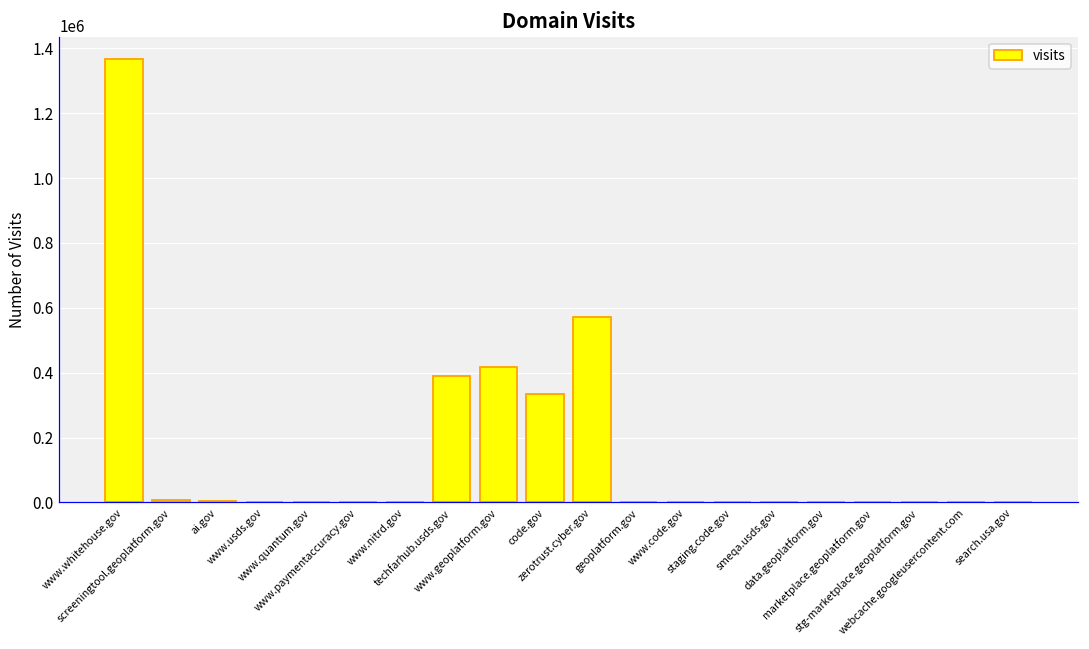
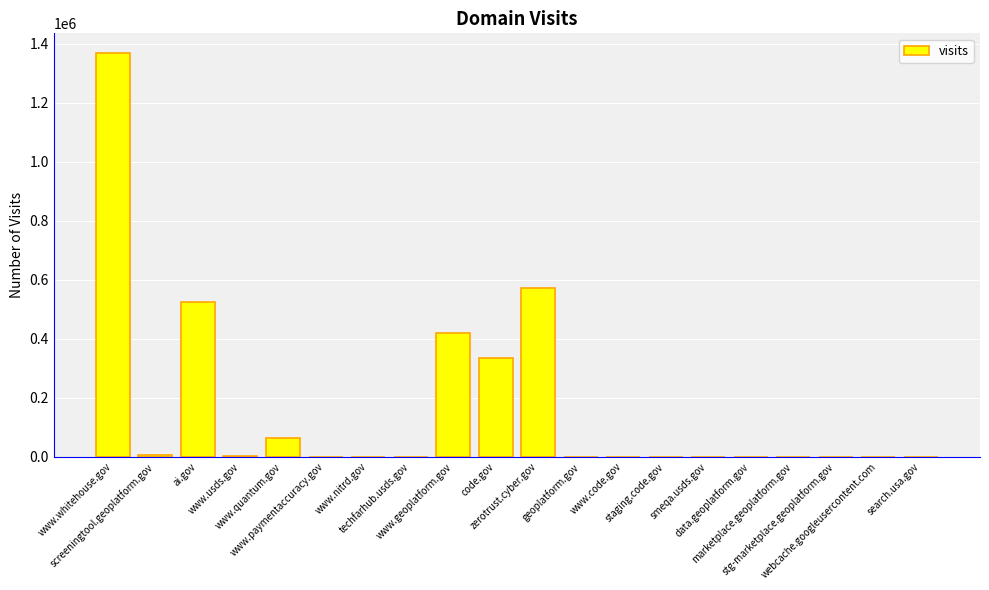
  {
    "www.whitehouse.gov": 1370000,
-   "ai.gov": 10000,
-   "www.quantum.gov": 0,
-   "techfarhub.usds.gov": 390000,
+   "ai.gov": 530000,
+   "www.quantum.gov": 60000,
+   "techfarhub.usds.gov": 0,
    "www.geoplatform.gov": 420000,
    "code.gov": 330000,
    "zerotrust.cyber.gov": 570000
  }
